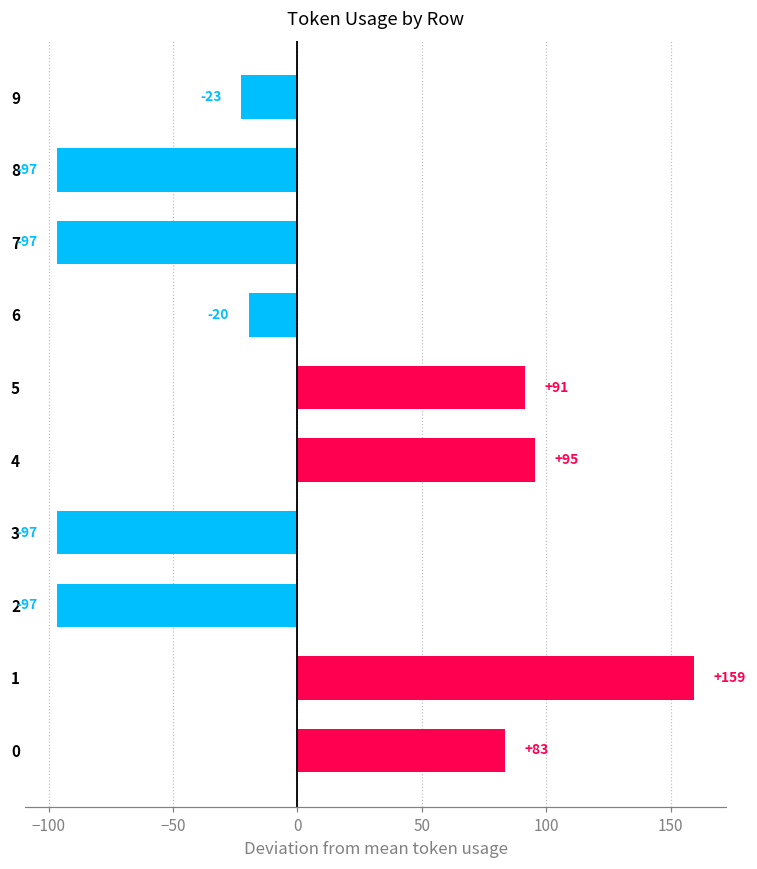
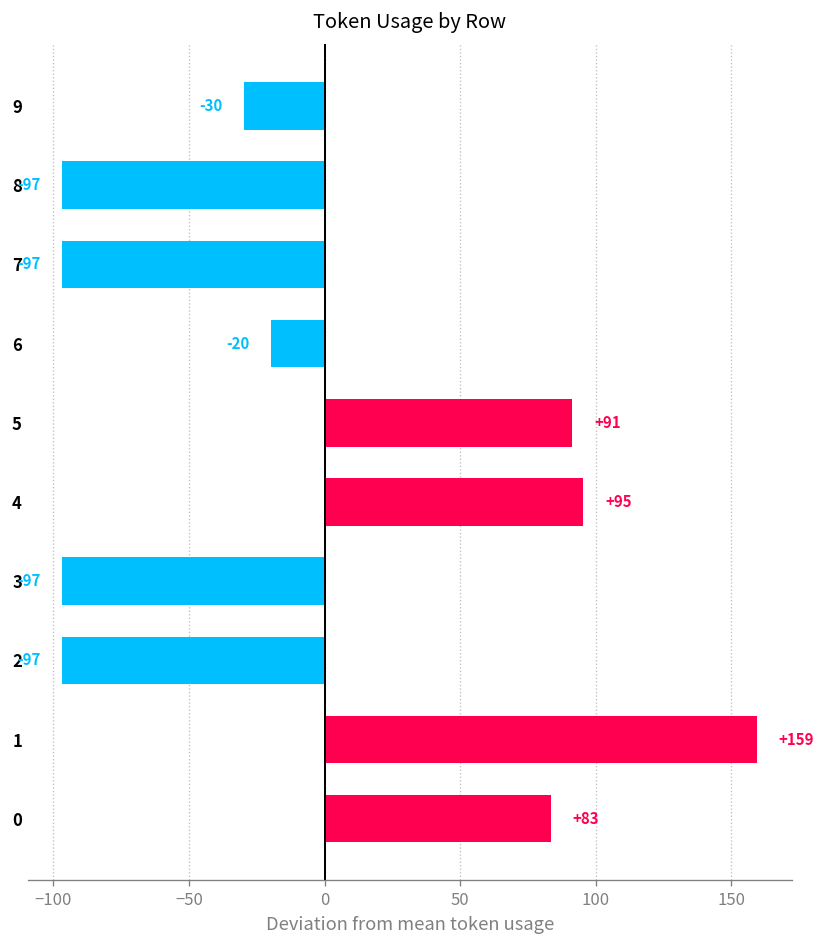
  {
-   "9": "-23",
+   "9": "-30",
    "8": "-97",
    "7": "-97",
    "6": "-20",
    "5": "+91",
    "4": "+95",
    "3": "-97",
    "2": "-97",
    "1": "+159",
    "0": "+83"
  }
